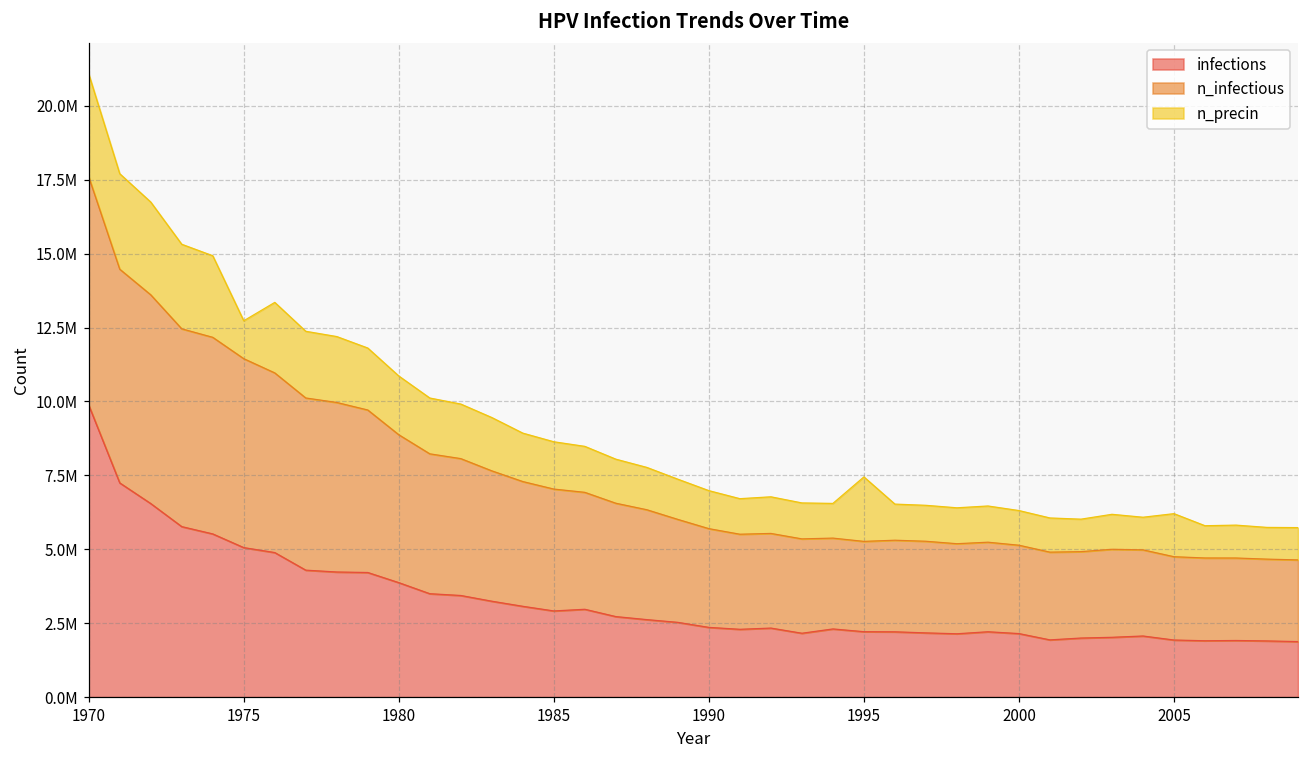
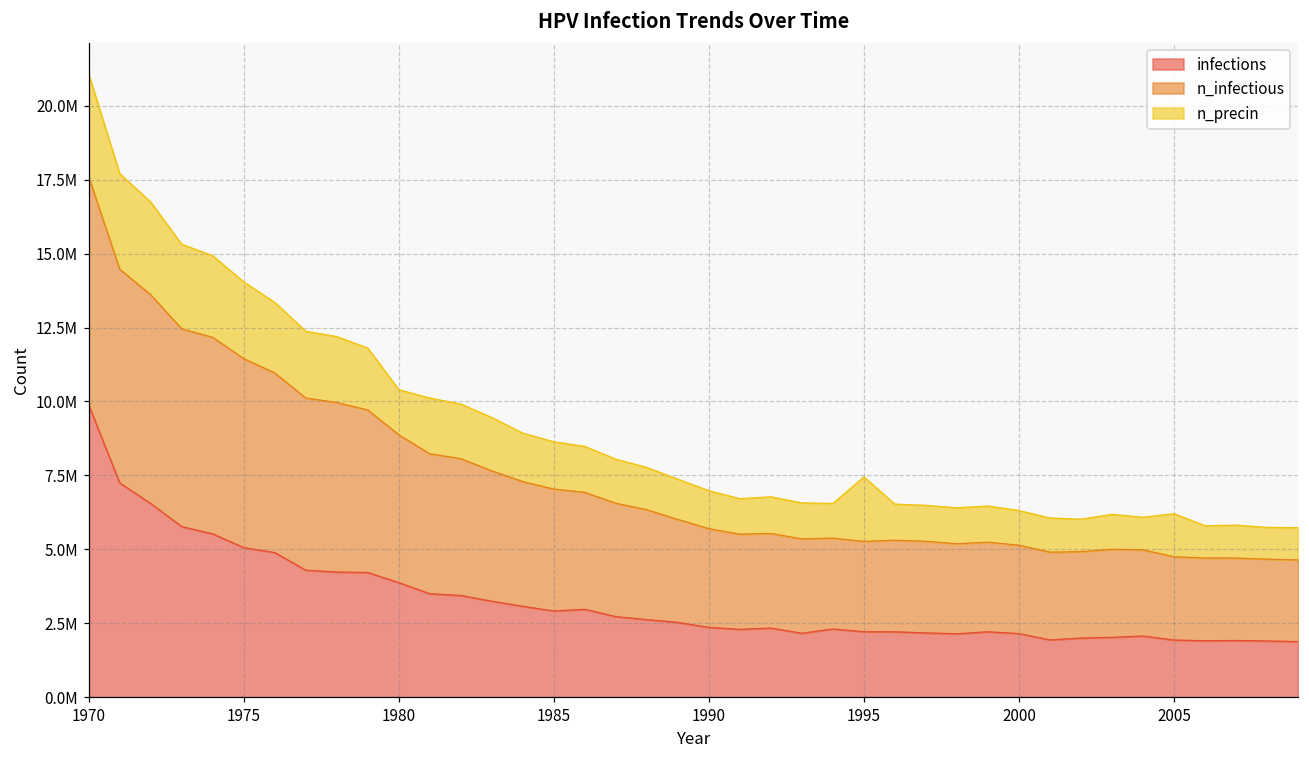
  {
    "n_precin": {
      "1970": 3500000,
-     "1975": 1300000,
-     "1980": 2000000,
+     "1975": 2600000,
+     "1980": 1500000,
      "1985": 1600000,
      "1990": 1300000,
      "1995": 2200000,
      "2000": 1200000,
      "2005": 1500000
    }
  }
